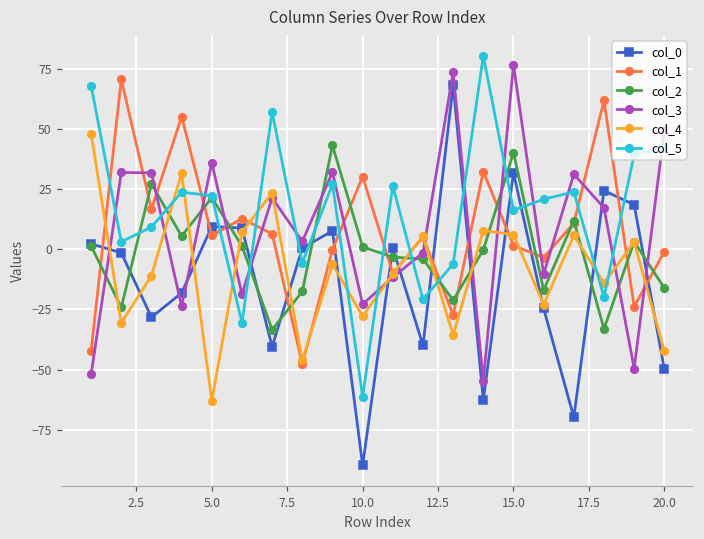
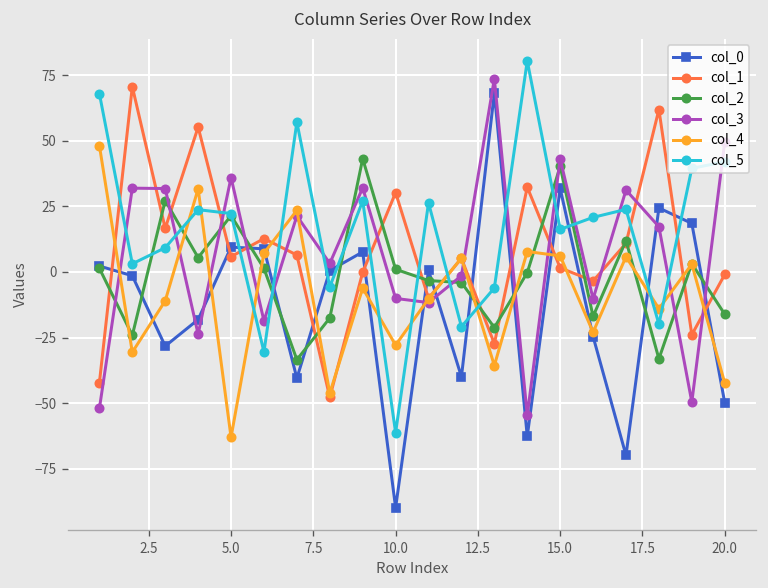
  {
    "col_0": {
      "5.0": 9,
      "10.0": -90,
      "15.0": 32,
      "20.0": -50
    },
    "col_1": {
      "5.0": 6,
      "10.0": 30,
      "15.0": 2,
      "20.0": -1
    },
    "col_2": {
      "10.0": 1,
      "15.0": 40,
      "20.0": -16
    },
    "col_3": {
      "5.0": 36,
-     "10.0": -23,
-     "15.0": 77
+     "10.0": -10,
+     "15.0": 43
    },
    "col_4": {
      "5.0": -63,
      "10.0": -28,
      "15.0": 6,
      "20.0": -42
    },
    "col_5": {
      "10.0": -61,
      "15.0": 16,
      "20.0": 42
    }
  }
